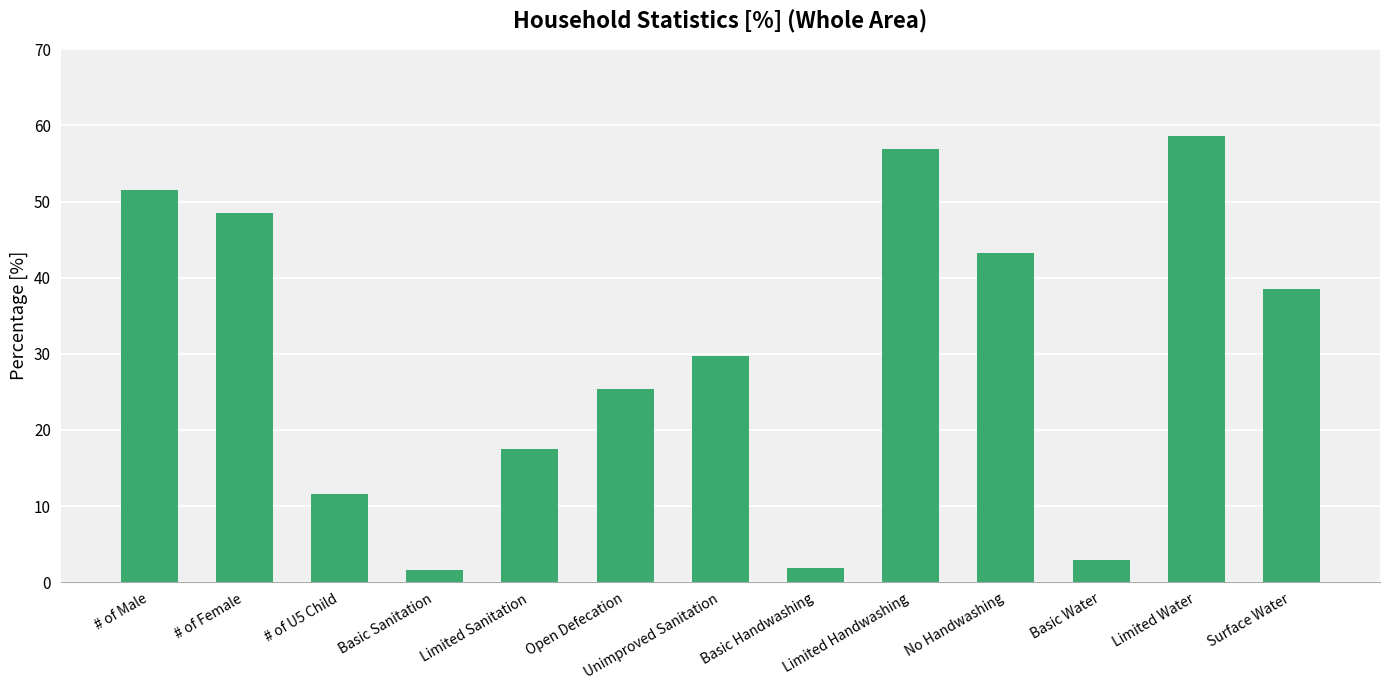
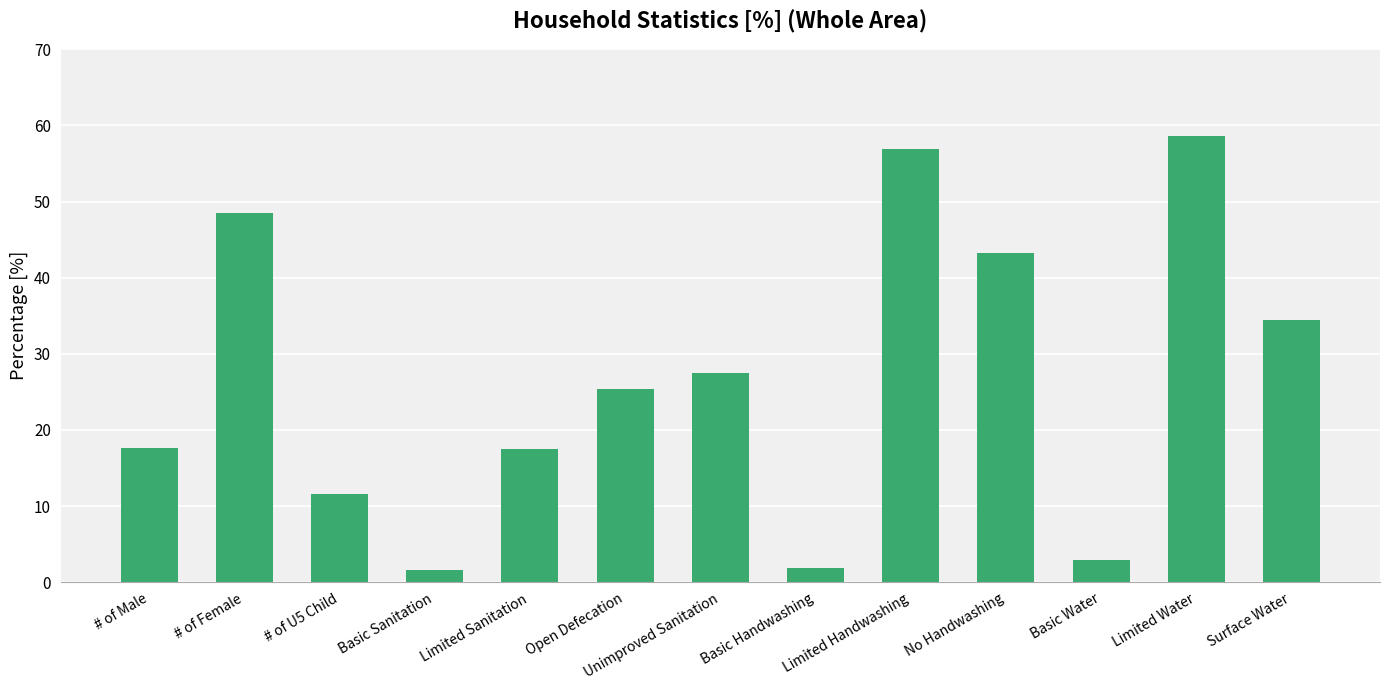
  {
-   "# of Male": 52,
+   "# of Male": 18,
    "# of Female": 48,
    "# of U5 Child": 12,
    "Basic Sanitation": 2,
    "Limited Sanitation": 17,
    "Open Defecation": 25,
-   "Unimproved Sanitation": 30,
+   "Unimproved Sanitation": 27,
    "Basic Handwashing": 2,
    "Limited Handwashing": 57,
    "No Handwashing": 43,
    "Basic Water": 3,
    "Limited Water": 59,
-   "Surface Water": 38
+   "Surface Water": 34
  }
